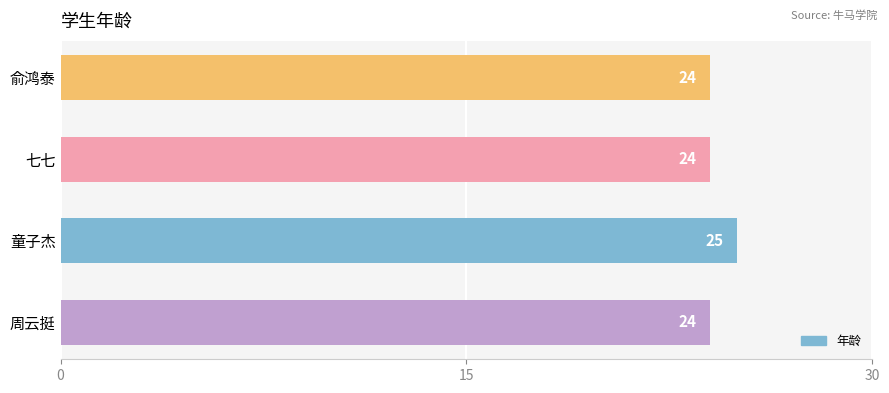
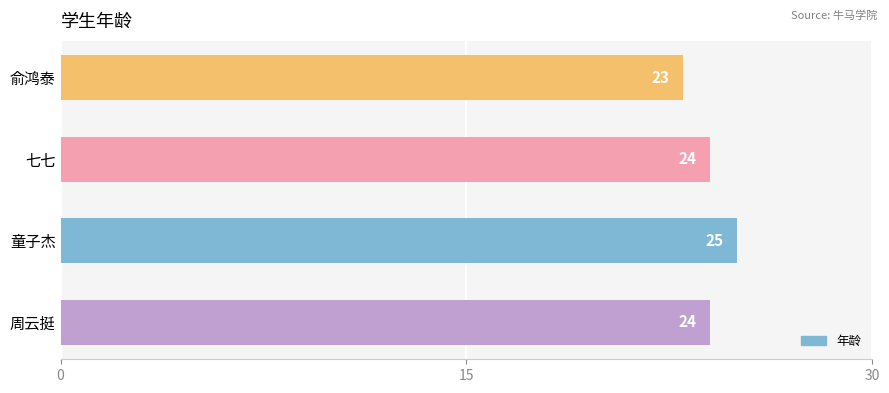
  {
-   "俞鸿泰": 24,
+   "俞鸿泰": 23,
    "七七": 24,
    "童子杰": 25,
    "周云挺": 24
  }
